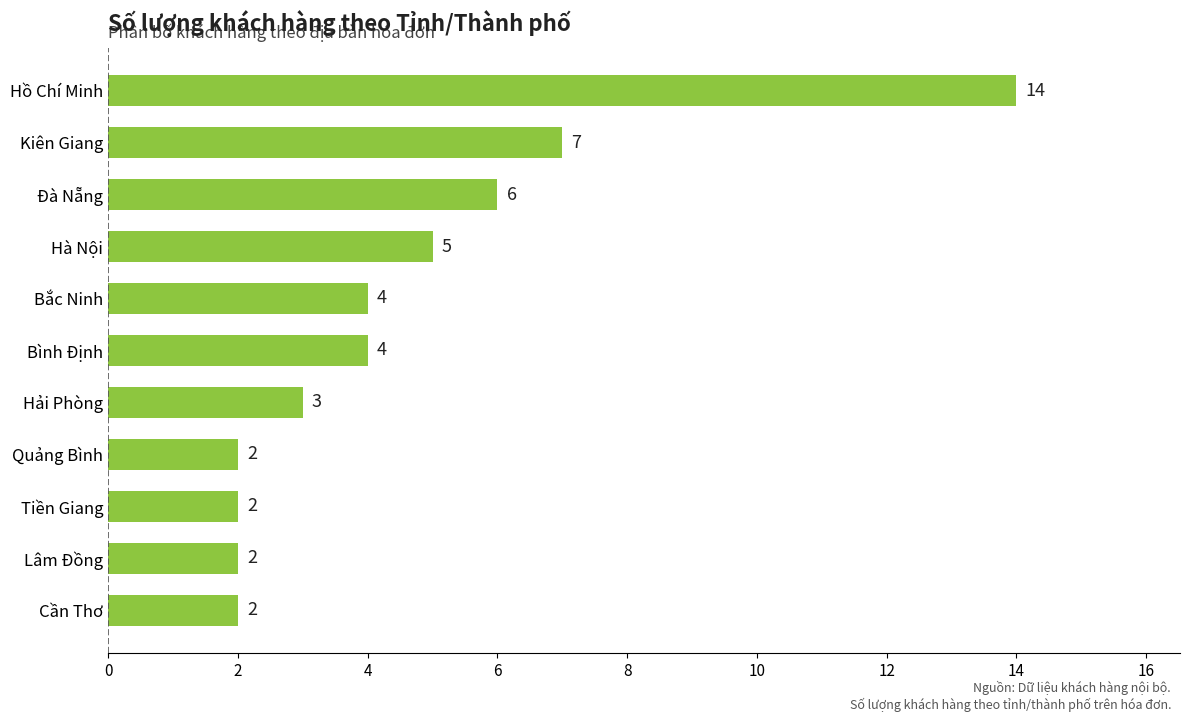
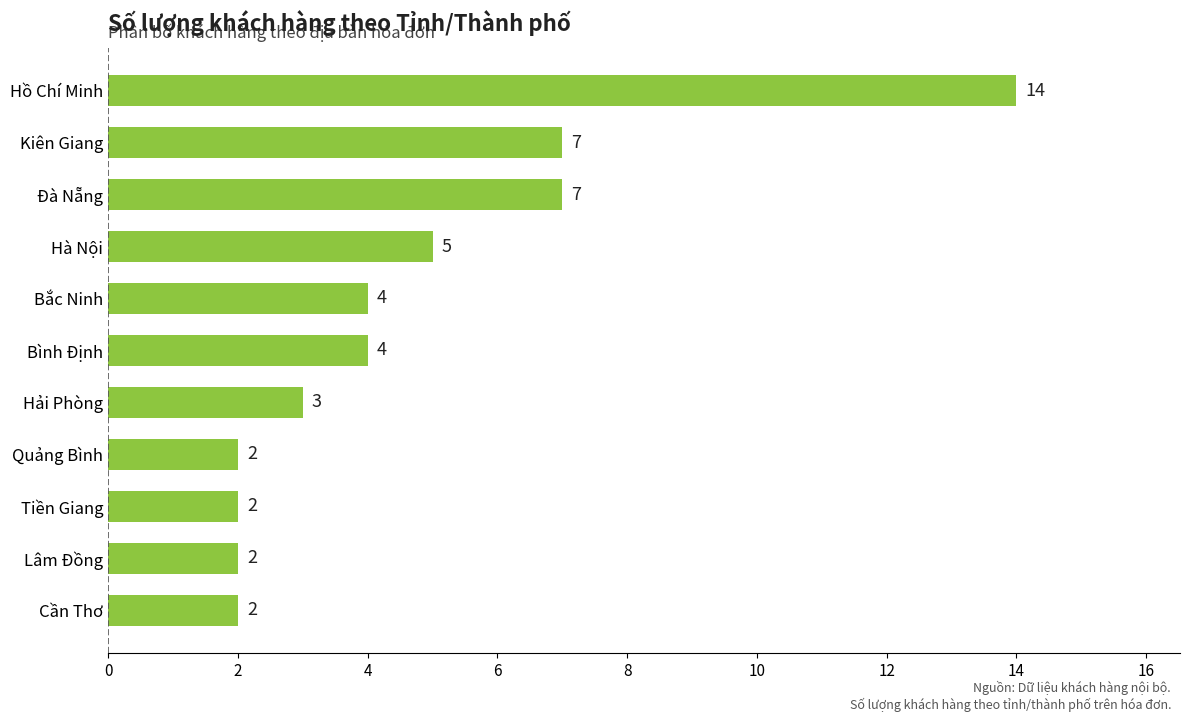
  {
    "Hồ Chí Minh": 14,
    "Kiên Giang": 7,
-   "Đà Nẵng": 6,
+   "Đà Nẵng": 7,
    "Hà Nội": 5,
    "Bắc Ninh": 4,
    "Bình Định": 4,
    "Hải Phòng": 3,
    "Quảng Bình": 2,
    "Tiền Giang": 2,
    "Lâm Đồng": 2,
    "Cần Thơ": 2
  }
